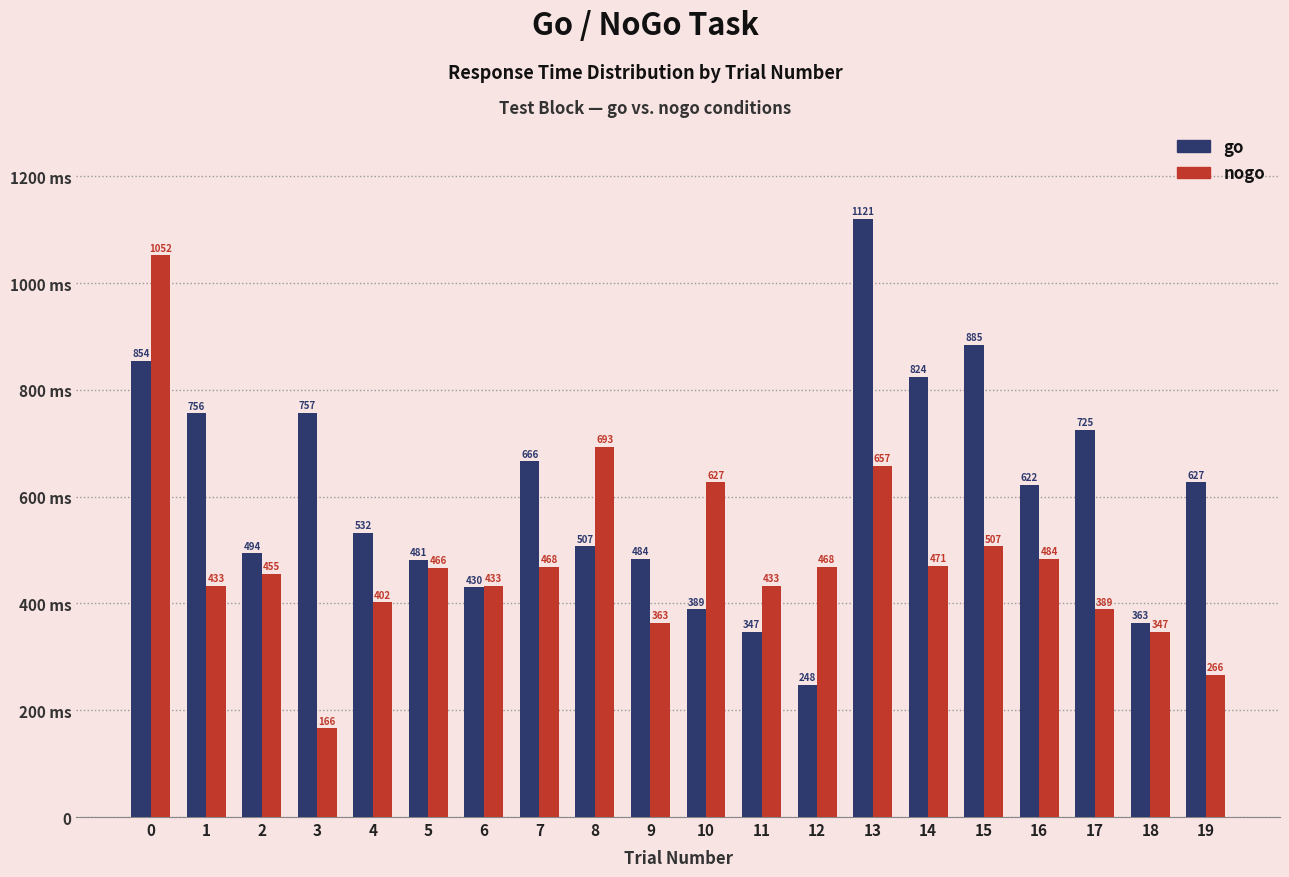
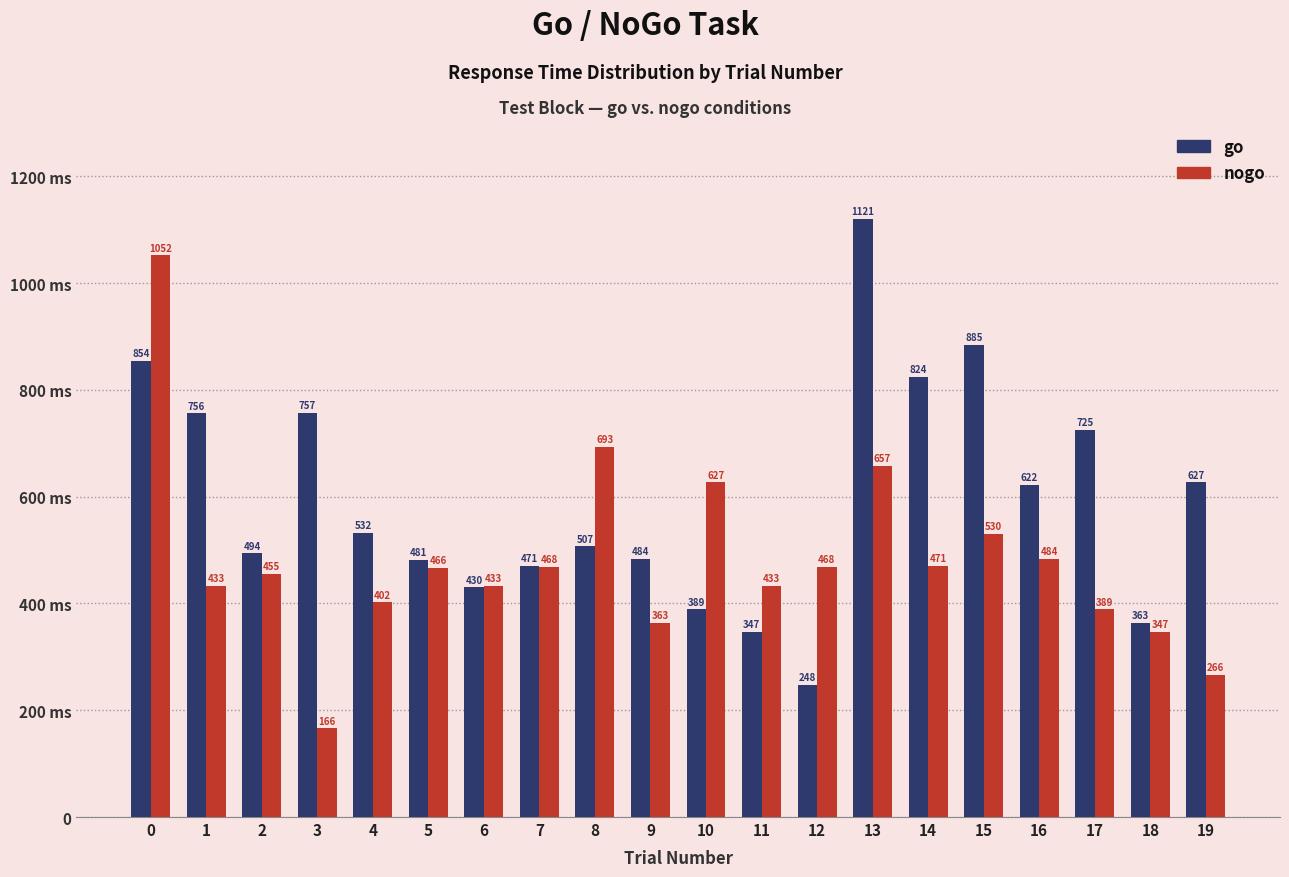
  {
    "go": {
      "0": 854,
      "1": 756,
      "2": 494,
      "3": 757,
      "4": 532,
      "5": 481,
      "6": 430,
-     "7": 666,
+     "7": 471,
      "8": 507,
      "9": 484,
      "10": 389,
      "11": 347,
      "12": 248,
      "13": 1121,
      "14": 824,
      "15": 885,
      "16": 622,
      "17": 725,
      "18": 363,
      "19": 627
    },
    "nogo": {
      "0": 1052,
      "1": 433,
      "2": 455,
      "3": 166,
      "4": 402,
      "5": 466,
      "6": 433,
      "7": 468,
      "8": 693,
      "9": 363,
      "10": 627,
      "11": 433,
      "12": 468,
      "13": 657,
      "14": 471,
-     "15": 507,
+     "15": 530,
      "16": 484,
      "17": 389,
      "18": 347,
      "19": 266
    }
  }
